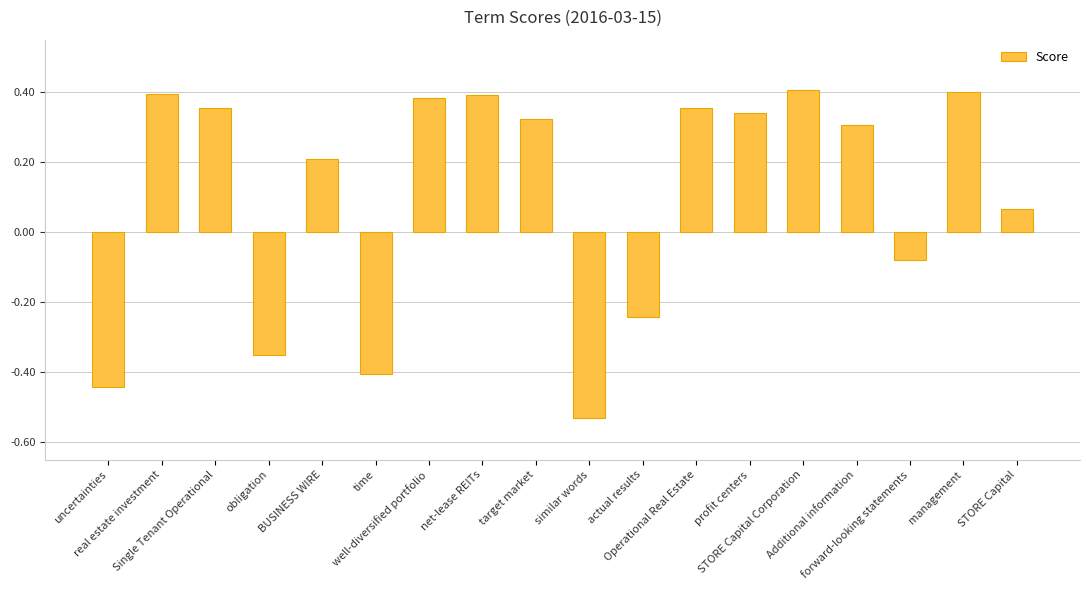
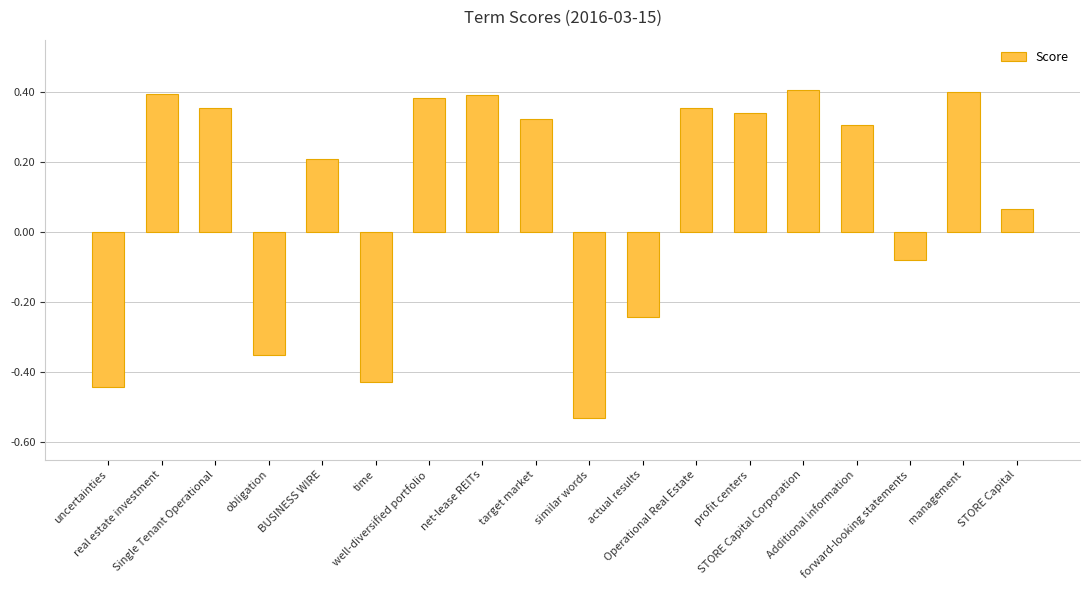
  {
    "uncertainties": -0.44,
    "real estate investment": 0.39,
    "Single Tenant Operational": 0.36,
    "obligation": -0.35,
    "BUSINESS WIRE": 0.21,
-   "time": -0.40,
+   "time": -0.43,
    "well-diversified portfolio": 0.38,
    "net-lease REITs": 0.39,
    "target market": 0.32,
    "similar words": -0.53,
    "actual results": -0.24,
    "Operational Real Estate": 0.36,
    "profit centers": 0.34,
    "STORE Capital Corporation": 0.41,
    "Additional information": 0.31,
    "forward-looking statements": -0.08,
    "management": 0.40,
    "STORE Capital": 0.07
  }
